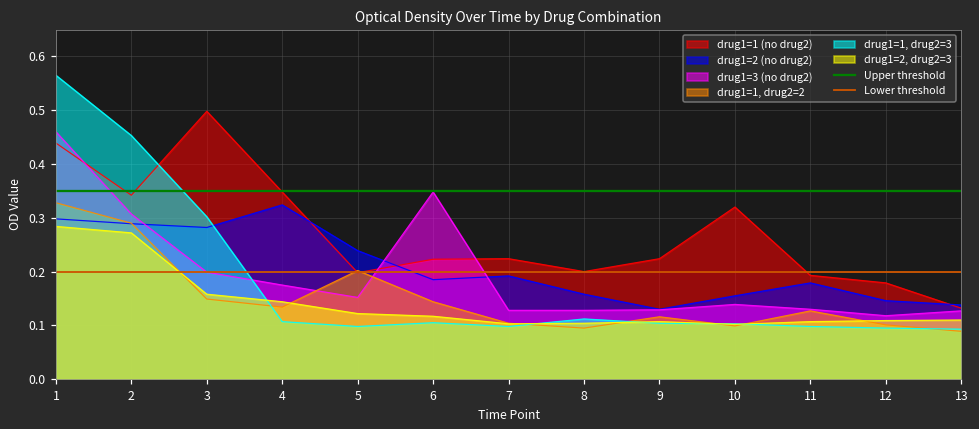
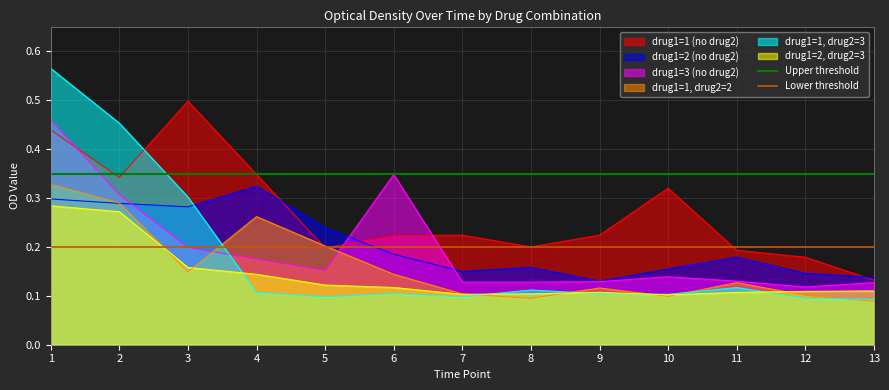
  {
    "drug1=1 (no drug2)": {
      "1": 0.44,
      "2": 0.34,
      "3": 0.50,
      "4": 0.35,
      "6": 0.22,
      "7": 0.22,
      "8": 0.20,
      "9": 0.22,
      "10": 0.32,
      "11": 0.19,
      "12": 0.18
    },
    "drug1=2 (no drug2)": {
      "1": 0.30,
      "3": 0.28,
      "4": 0.32,
      "5": 0.24,
      "6": 0.19,
-     "7": 0.19,
+     "7": 0.15,
      "8": 0.16,
      "10": 0.16,
      "11": 0.18,
      "12": 0.15,
      "13": 0.14
    },
    "drug1=3 (no drug2)": {
      "1": 0.46,
      "2": 0.31,
      "3": 0.20,
      "4": 0.18,
      "5": 0.15,
      "6": 0.35,
      "7": 0.13,
      "8": 0.13,
      "10": 0.14,
      "12": 0.12
    },
    "drug1=1, drug2=2": {
      "1": 0.33,
      "3": 0.15,
-     "4": 0.13,
+     "4": 0.26,
      "6": 0.14,
      "8": 0.10,
      "9": 0.12,
      "12": 0.10
    },
    "drug1=1, drug2=3": {
      "1": 0.57,
      "2": 0.45,
      "3": 0.30,
      "4": 0.11,
      "5": 0.10,
      "6": 0.11,
      "8": 0.11,
-     "11": 0.10,
+     "11": 0.12,
      "12": 0.10
    },
    "drug1=2, drug2=3": {
      "1": 0.28,
      "2": 0.27,
      "3": 0.16,
      "4": 0.14,
      "5": 0.12,
      "6": 0.12,
      "8": 0.10,
      "11": 0.11,
      "12": 0.11,
      "13": 0.11
    }
  }
